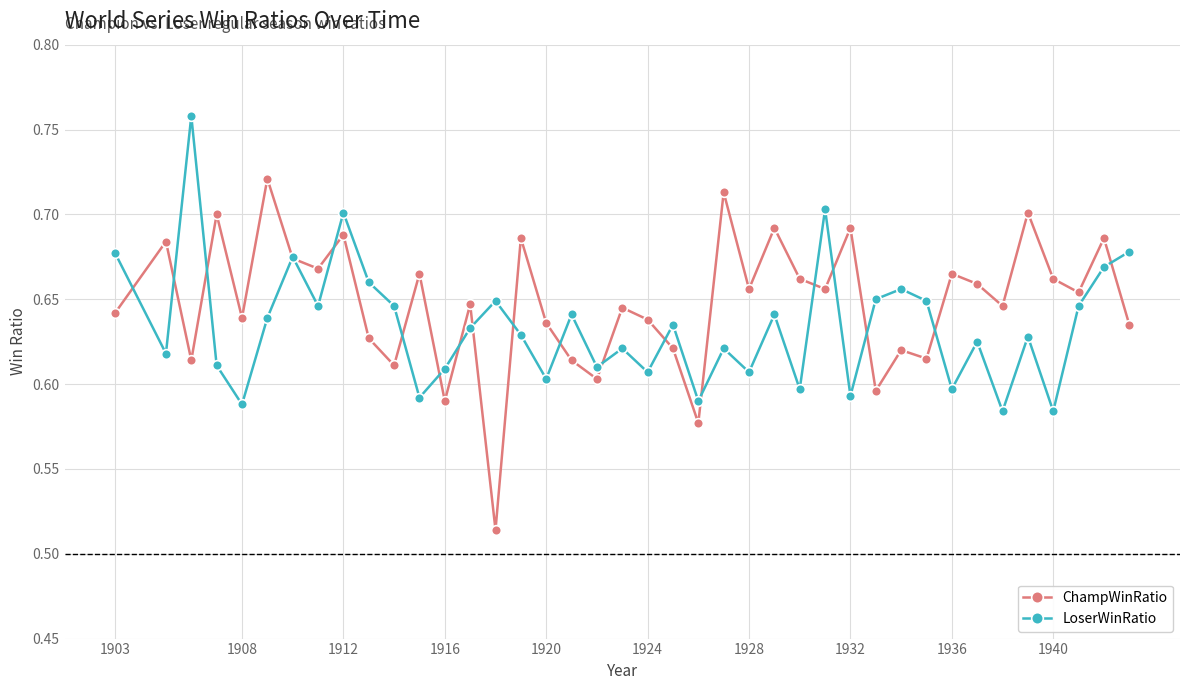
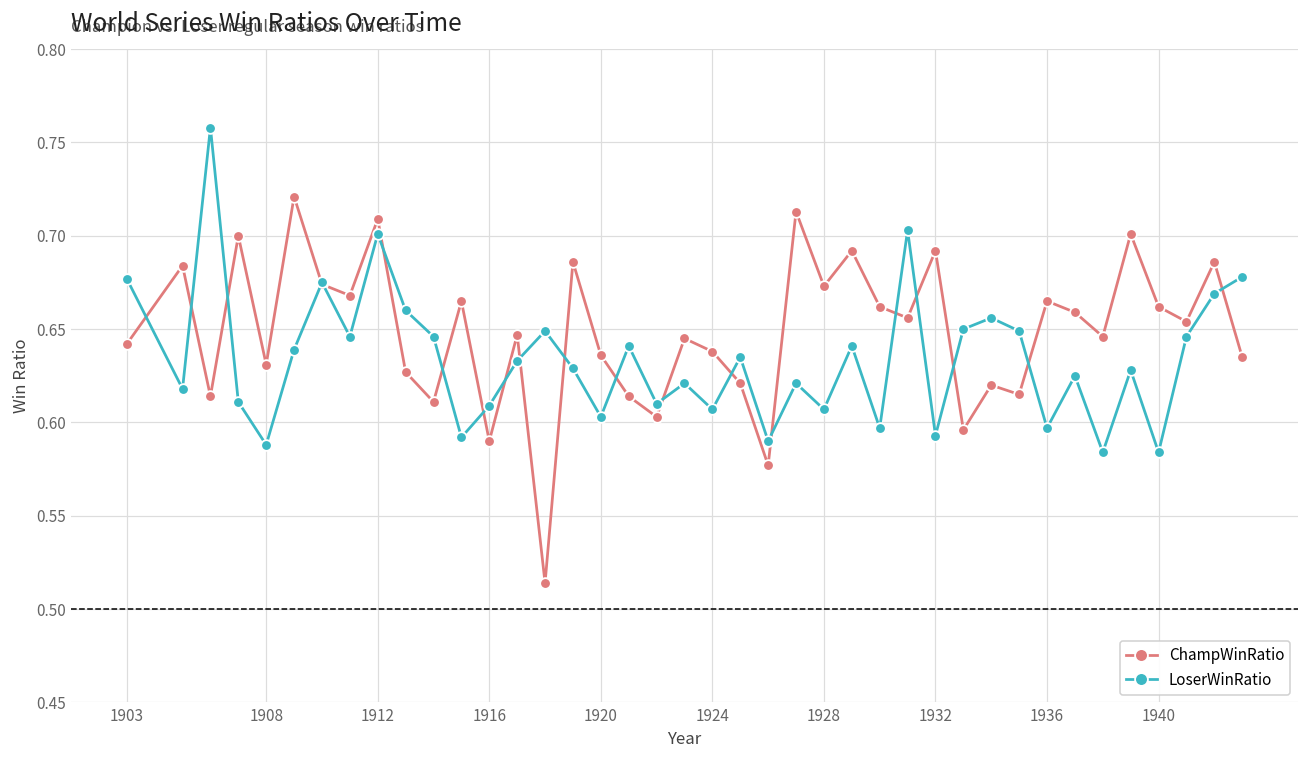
  {
    "ChampWinRatio": {
      "1903": 0.642,
-     "1908": 0.639,
-     "1912": 0.688,
+     "1908": 0.631,
+     "1912": 0.709,
      "1916": 0.590,
      "1920": 0.636,
      "1924": 0.638,
-     "1928": 0.656,
+     "1928": 0.673,
      "1932": 0.692,
      "1936": 0.665,
      "1940": 0.662
    },
    "LoserWinRatio": {
      "1903": 0.677,
      "1908": 0.588,
      "1912": 0.701,
      "1916": 0.609,
      "1920": 0.603,
      "1924": 0.607,
      "1928": 0.607,
      "1932": 0.593,
      "1936": 0.597,
      "1940": 0.584
    }
  }
